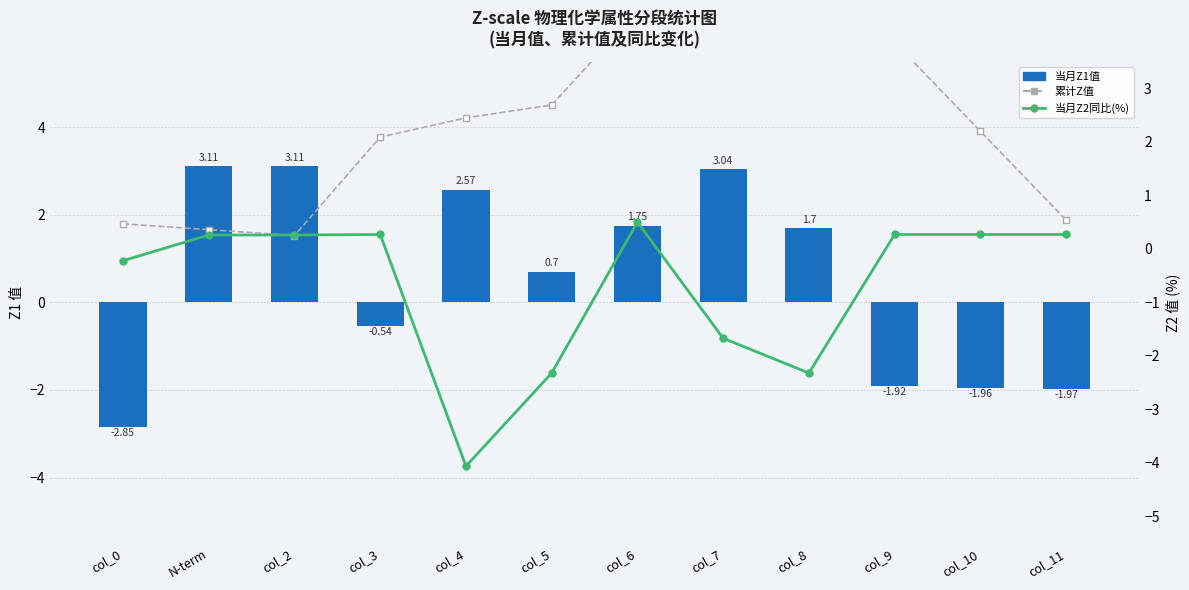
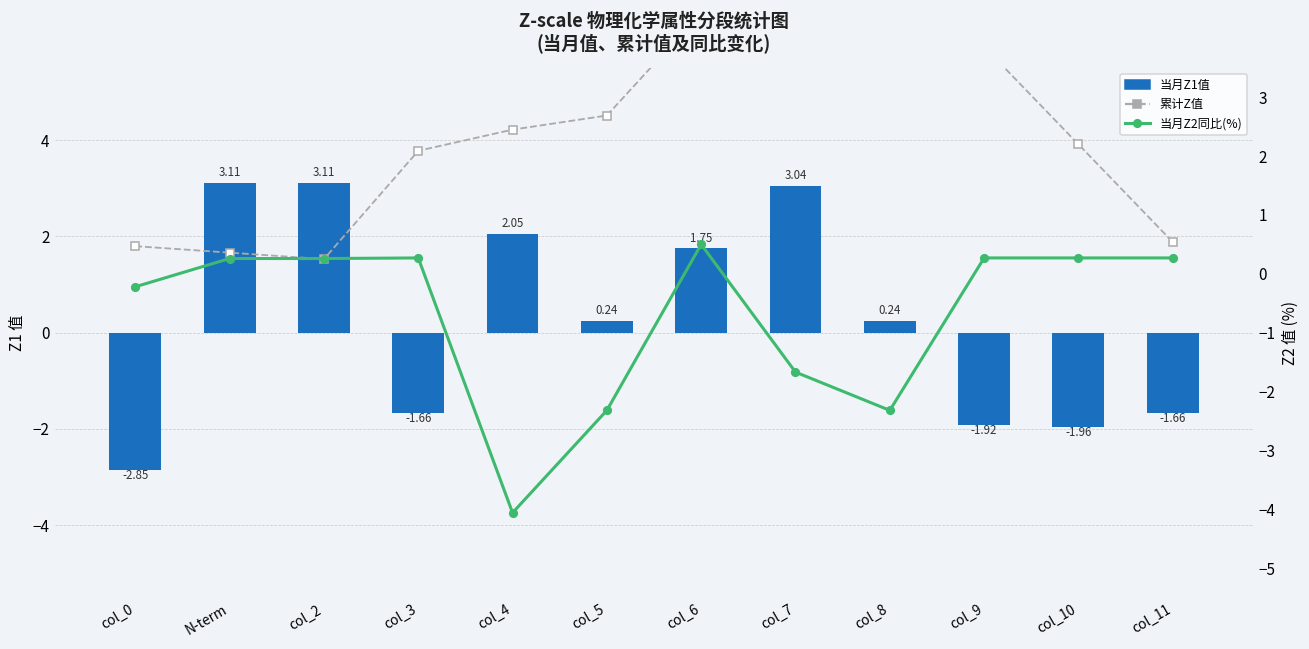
  {
    "当月Z1值": {
      "col_0": -2.85,
      "N-term": 3.11,
      "col_2": 3.11,
-     "col_3": -0.54,
-     "col_4": 2.57,
-     "col_5": 0.7,
+     "col_3": -1.66,
+     "col_4": 2.05,
+     "col_5": 0.24,
      "col_7": 3.04,
-     "col_8": 1.7,
+     "col_8": 0.24,
      "col_9": -1.92,
      "col_10": -1.96,
-     "col_11": -1.97
+     "col_11": -1.66
    }
  }
